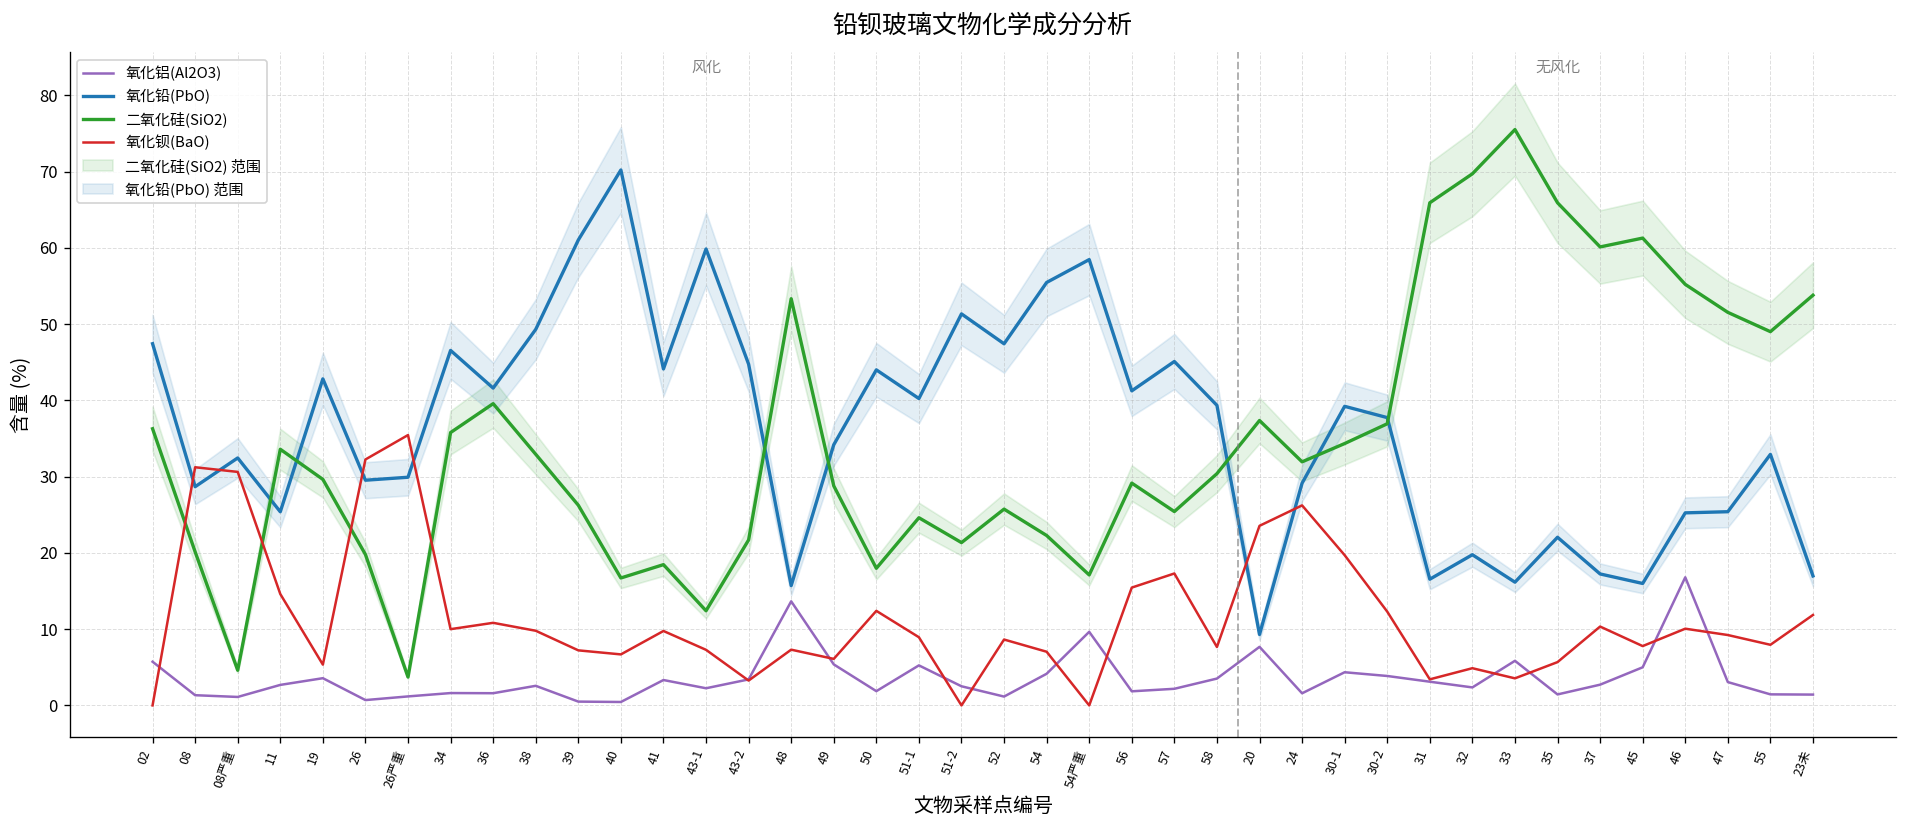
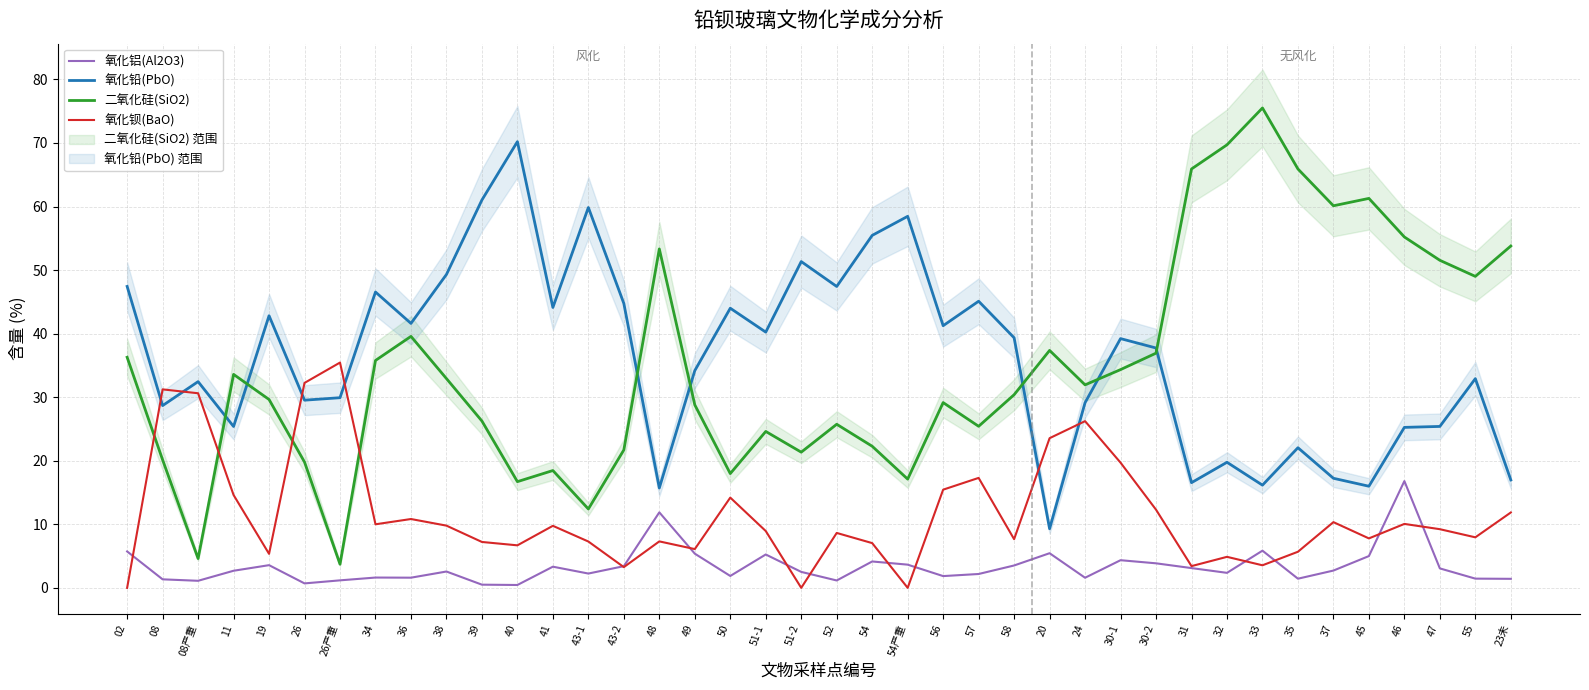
  {
    "氧化铝(Al2O3)": {
      "02": 6,
      "08": 1,
      "08严重": 1,
      "11": 3,
      "19": 4,
      "26": 1,
      "26严重": 1,
      "34": 2,
      "36": 2,
      "38": 3,
      "39": 1,
      "40": 0,
      "41": 3,
      "43-1": 2,
-     "48": 14,
+     "48": 12,
      "49": 5,
      "50": 2,
      "51-1": 5,
      "51-2": 3,
      "52": 1,
      "54": 4,
-     "54严重": 10,
+     "54严重": 4,
      "56": 2,
      "57": 2,
      "58": 4,
-     "20": 8,
+     "20": 5,
      "24": 2,
      "30-1": 4,
      "30-2": 4,
      "32": 2,
      "33": 6,
      "35": 1,
      "37": 3,
      "45": 5,
      "46": 17,
      "47": 3,
      "55": 1,
      "23未": 1
    },
    "氧化钡(BaO)": {
      "02": 0,
      "08严重": 31,
      "11": 15,
      "19": 5,
      "26严重": 35,
      "34": 10,
      "36": 11,
      "38": 10,
      "39": 7,
      "40": 7,
      "41": 10,
      "43-1": 7,
      "48": 7,
      "49": 6,
-     "50": 12,
+     "50": 14,
      "51-1": 9,
      "51-2": 0,
      "52": 9,
      "54": 7,
      "54严重": 0,
      "56": 15,
      "57": 17,
      "58": 8,
      "20": 24,
      "24": 26,
      "30-1": 20,
      "30-2": 12,
      "32": 5,
      "33": 4,
      "35": 6,
      "37": 10,
      "45": 8,
      "46": 10,
      "47": 9,
      "55": 8,
      "23未": 12
    }
  }
